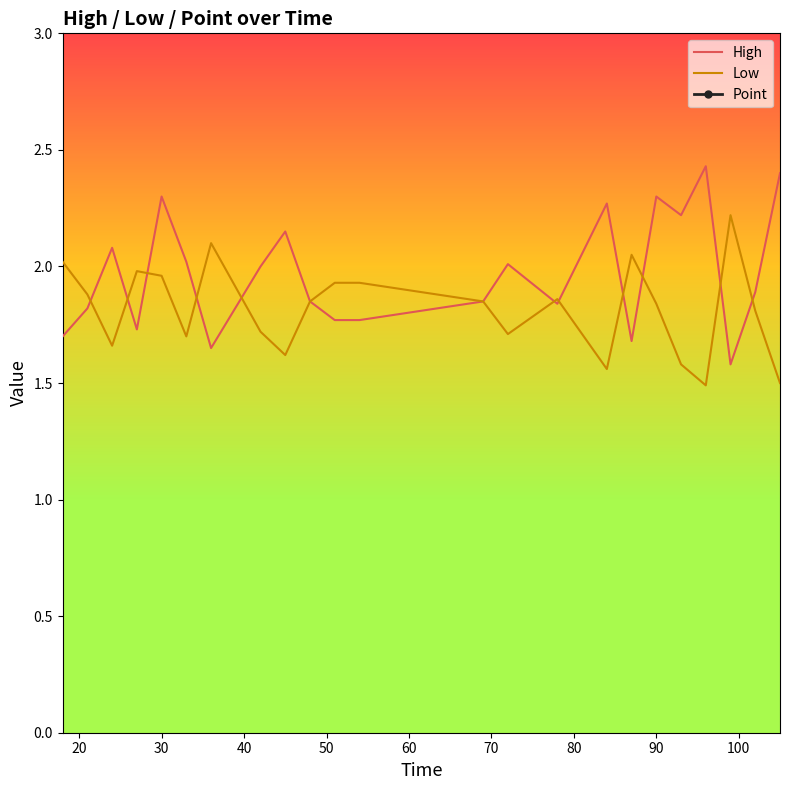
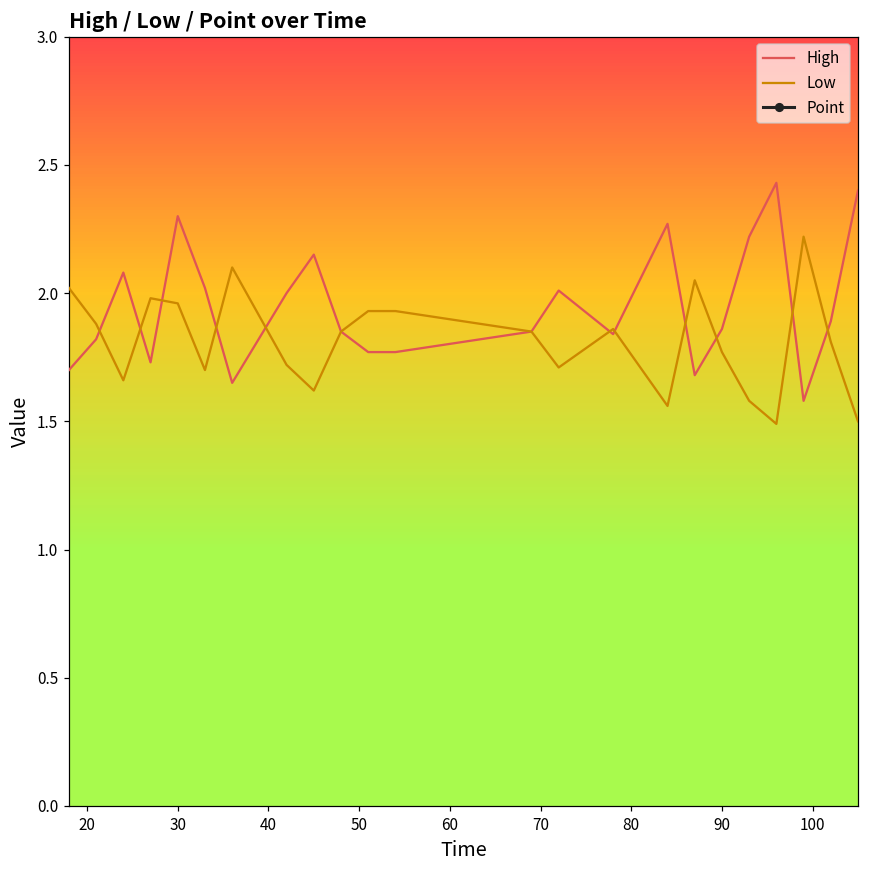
  {
    "High": {
      "30": 2.30,
-     "90": 2.30
+     "90": 1.86
    },
    "Low": {
      "30": 1.96,
-     "90": 1.84
+     "90": 1.77
    }
  }
